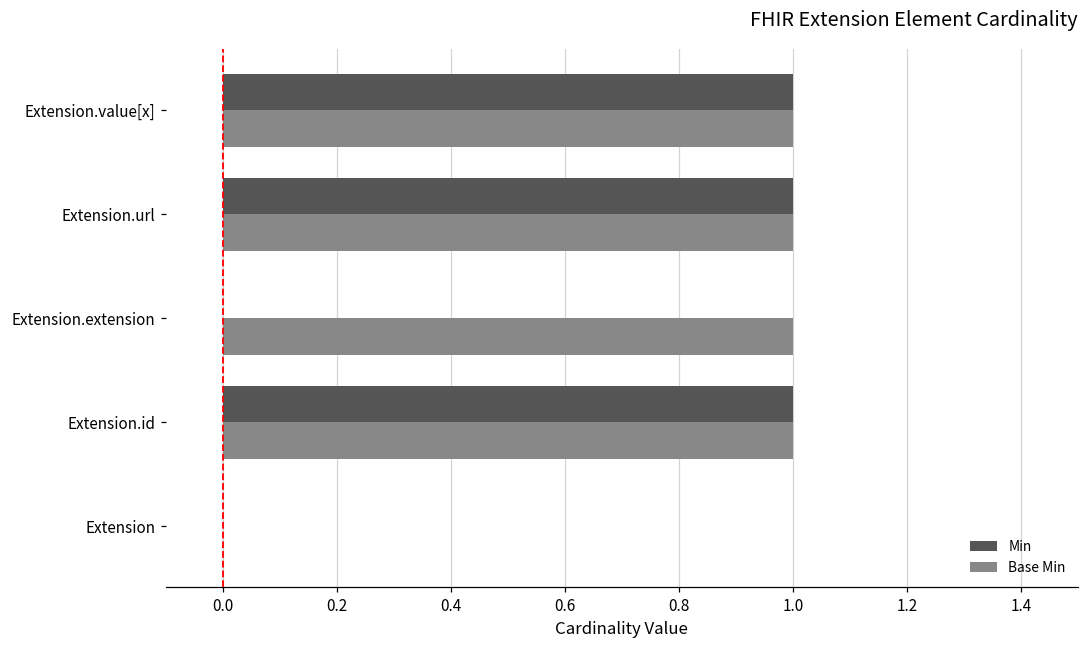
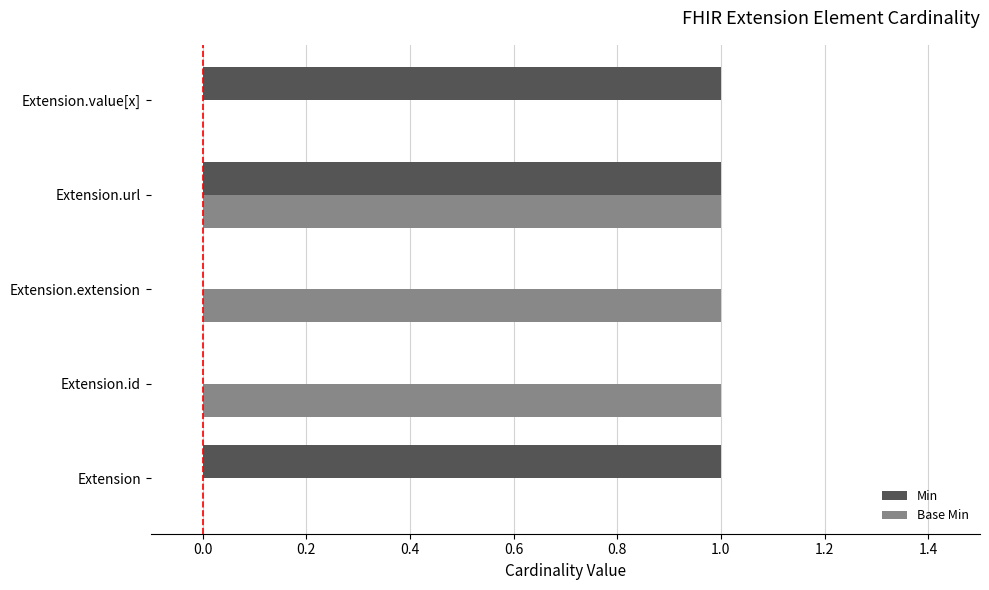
  {
    "Min": {
      "Extension.value[x]": 1,
      "Extension.url": 1,
      "Extension.extension": 0,
-     "Extension.id": 1,
-     "Extension": 0
+     "Extension.id": 0,
+     "Extension": 1
    },
    "Base Min": {
-     "Extension.value[x]": 1,
+     "Extension.value[x]": 0,
      "Extension.url": 1,
      "Extension.extension": 1,
      "Extension.id": 1,
      "Extension": 0
    }
  }
